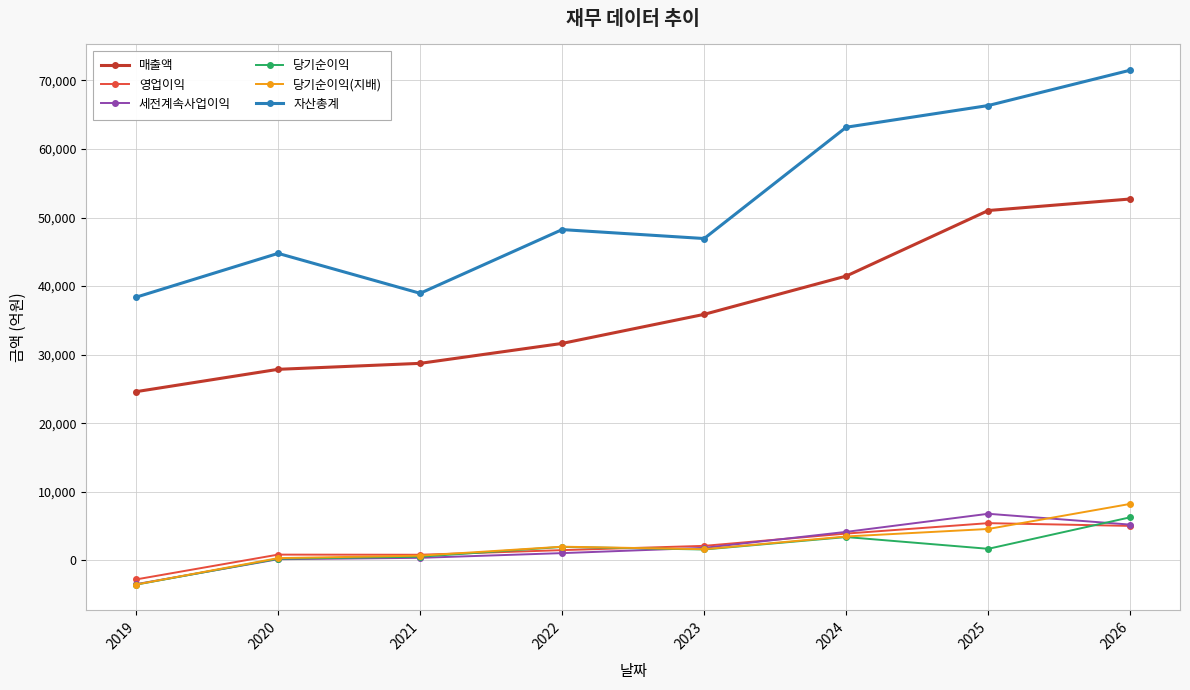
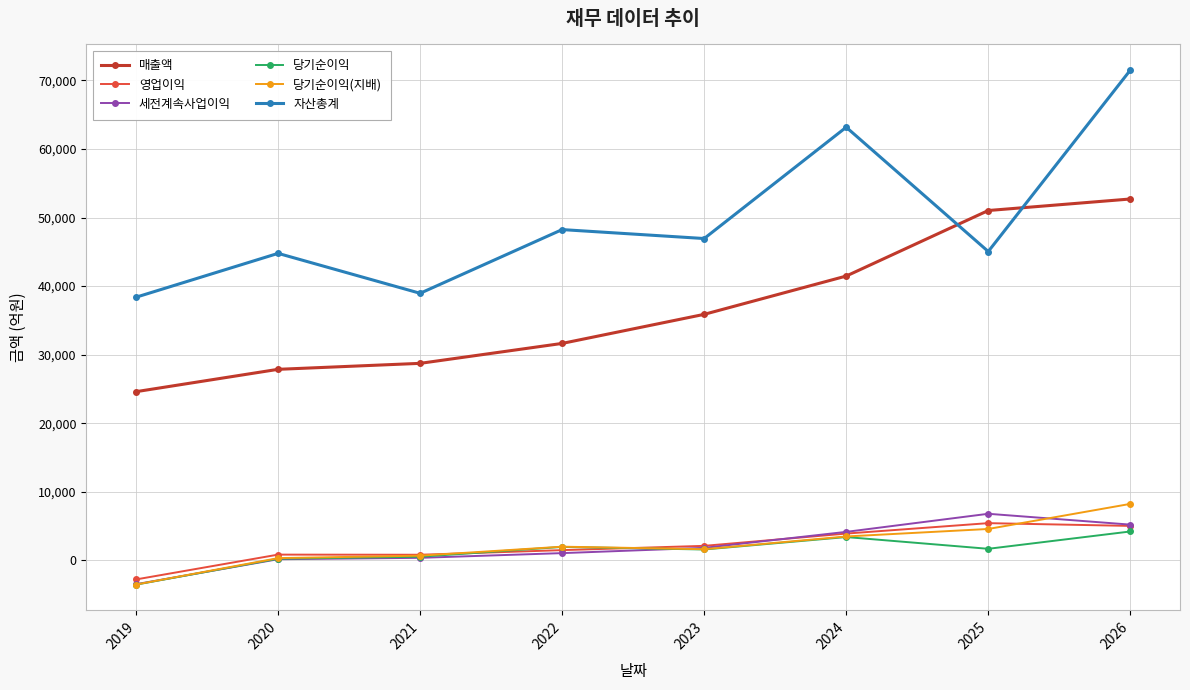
  {
    "세전계속사업이익": {
      "2022": "1,000",
      "2025": "7,000"
    },
    "당기순이익": {
      "2025": "2,000",
-     "2026": "6,000"
+     "2026": "4,000"
    },
    "당기순이익(지배)": {
      "2025": "5,000",
      "2026": "8,000"
    },
    "자산총계": {
      "2019": "38,000",
      "2020": "45,000",
      "2021": "39,000",
      "2022": "48,000",
      "2023": "47,000",
      "2024": "63,000",
-     "2025": "66,000",
+     "2025": "45,000",
      "2026": "71,000"
    }
  }
